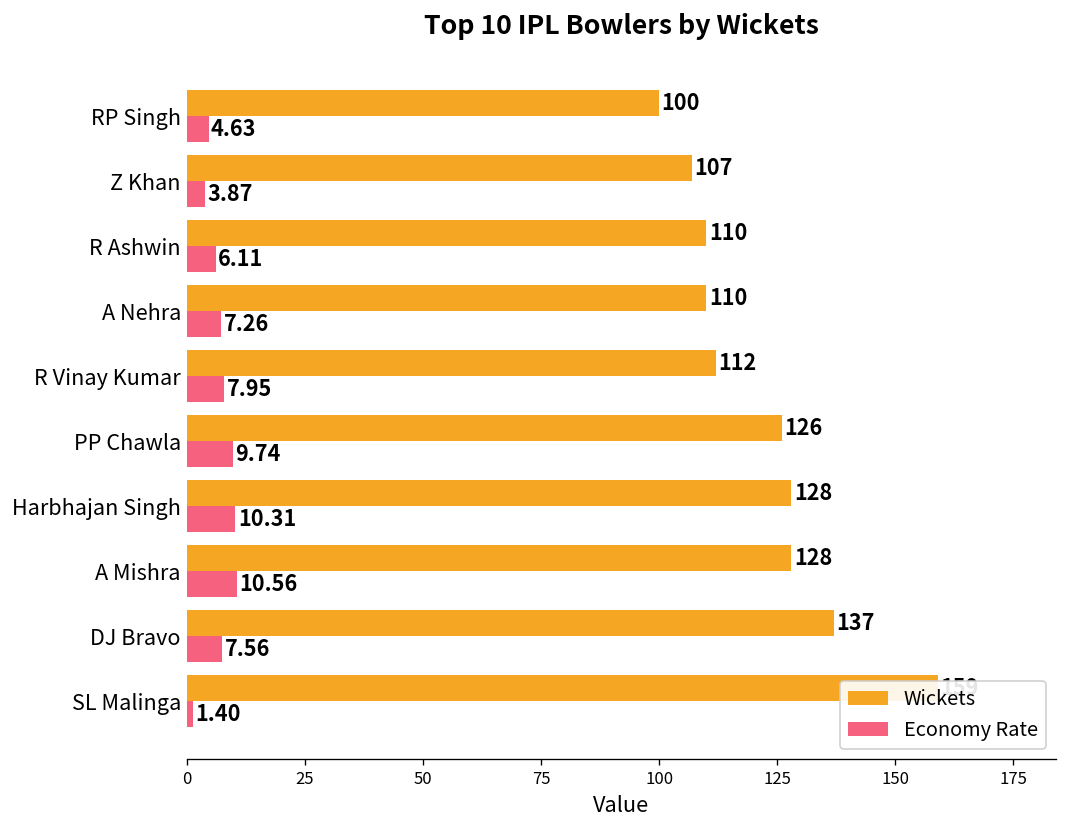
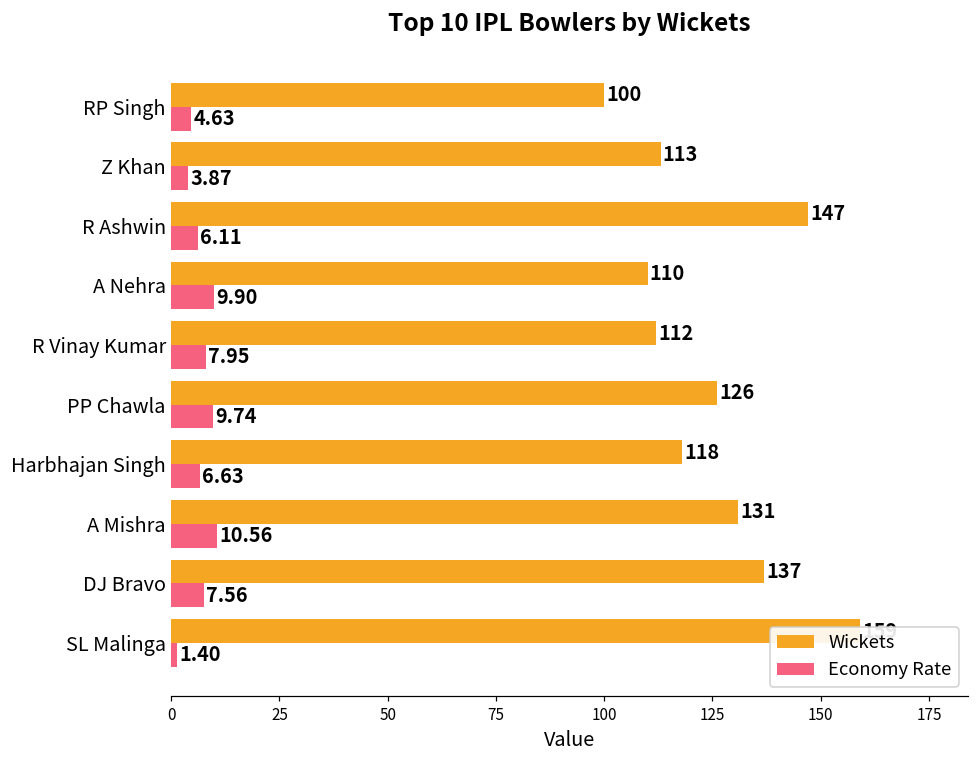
  {
    "Wickets": {
      "RP Singh": 100,
-     "Z Khan": 107,
-     "R Ashwin": 110,
+     "Z Khan": 113,
+     "R Ashwin": 147,
      "A Nehra": 110,
      "R Vinay Kumar": 112,
      "PP Chawla": 126,
-     "Harbhajan Singh": 128,
-     "A Mishra": 128,
+     "Harbhajan Singh": 118,
+     "A Mishra": 131,
      "DJ Bravo": 137
    },
    "Economy Rate": {
      "RP Singh": 4.63,
      "Z Khan": 3.87,
      "R Ashwin": 6.11,
-     "A Nehra": 7.26,
+     "A Nehra": 9.90,
      "R Vinay Kumar": 7.95,
      "PP Chawla": 9.74,
-     "Harbhajan Singh": 10.31,
+     "Harbhajan Singh": 6.63,
      "A Mishra": 10.56,
      "DJ Bravo": 7.56,
      "SL Malinga": 1.40
    }
  }
